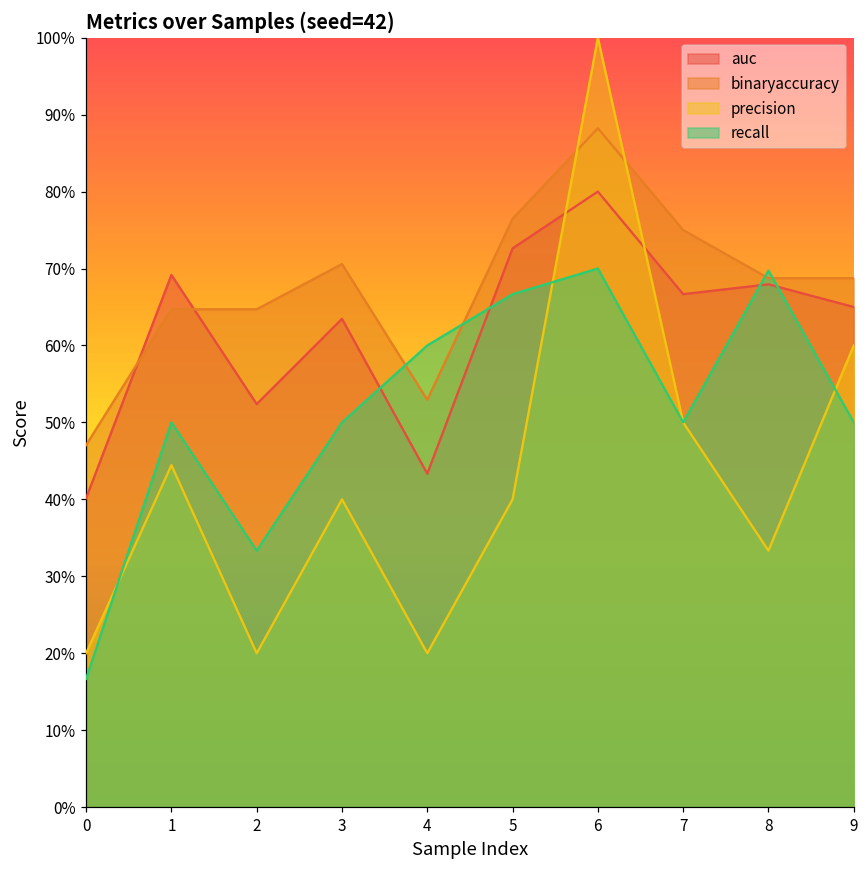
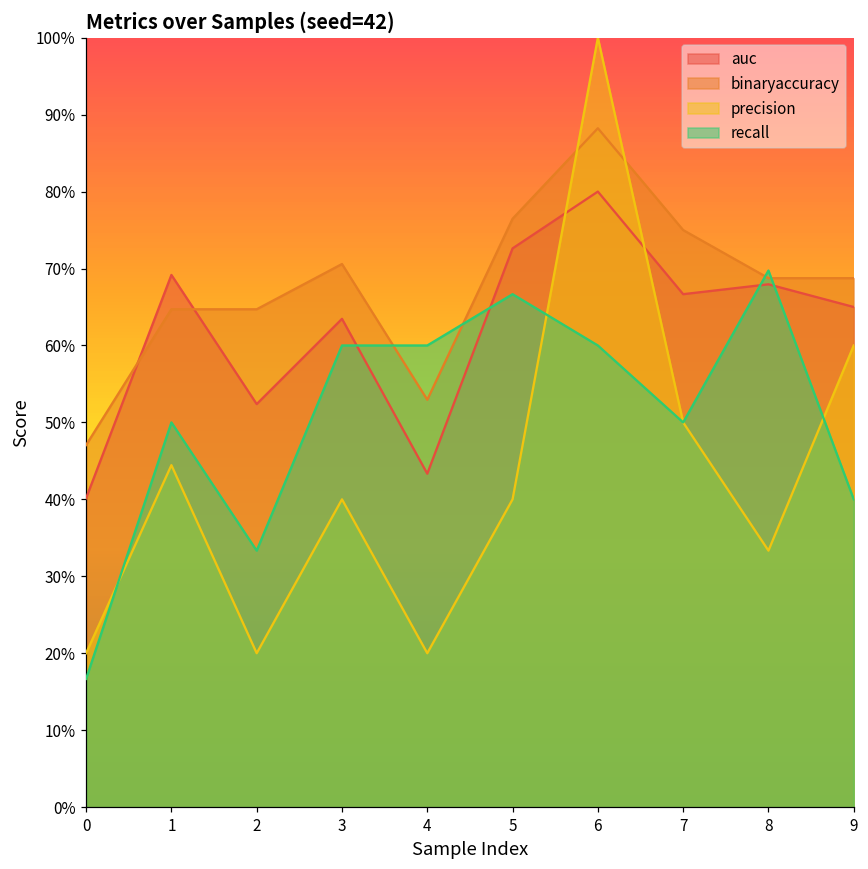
  {
    "recall": {
      "0": "17%",
      "1": "50%",
      "2": "33%",
-     "3": "50%",
+     "3": "60%",
      "4": "60%",
      "5": "67%",
-     "6": "70%",
+     "6": "60%",
      "8": "70%",
-     "9": "50%"
+     "9": "40%"
    }
  }
